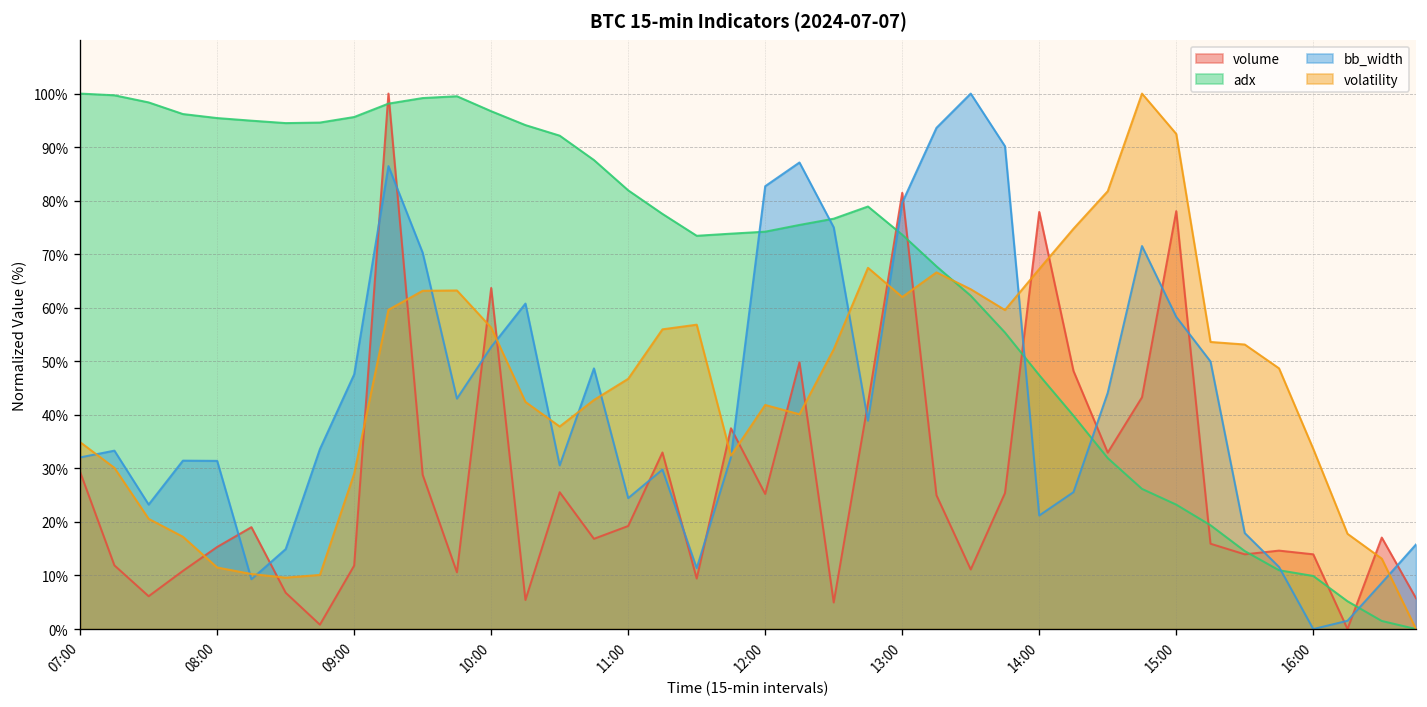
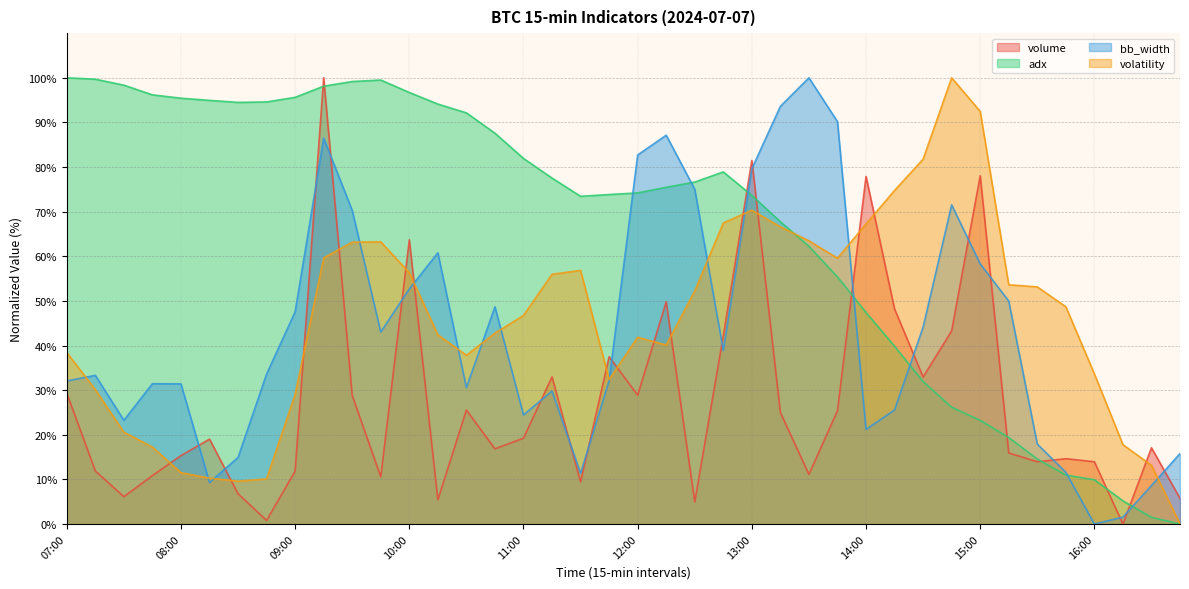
  {
    "volume": {
      "07:00": "29%",
      "08:00": "15%",
      "09:00": "12%",
      "10:00": "64%",
      "11:00": "19%",
-     "12:00": "25%",
+     "12:00": "29%",
      "13:00": "81%",
      "14:00": "78%",
      "15:00": "78%",
      "16:00": "14%"
    },
    "adx": {
      "07:00": "100%",
      "08:00": "95%",
      "09:00": "96%",
      "10:00": "97%",
      "11:00": "82%",
      "12:00": "74%",
      "13:00": "74%",
      "14:00": "47%",
      "15:00": "23%",
      "16:00": "10%"
    },
    "bb_width": {
      "07:00": "32%",
      "08:00": "31%",
      "09:00": "48%",
      "10:00": "53%",
      "11:00": "24%",
      "12:00": "83%",
      "13:00": "80%",
      "14:00": "21%",
      "15:00": "58%",
      "16:00": "0%"
    },
    "volatility": {
-     "07:00": "35%",
+     "07:00": "38%",
      "08:00": "11%",
      "09:00": "29%",
      "10:00": "56%",
      "11:00": "47%",
      "12:00": "42%",
-     "13:00": "62%",
+     "13:00": "70%",
      "14:00": "67%",
      "15:00": "92%",
      "16:00": "34%"
    }
  }
